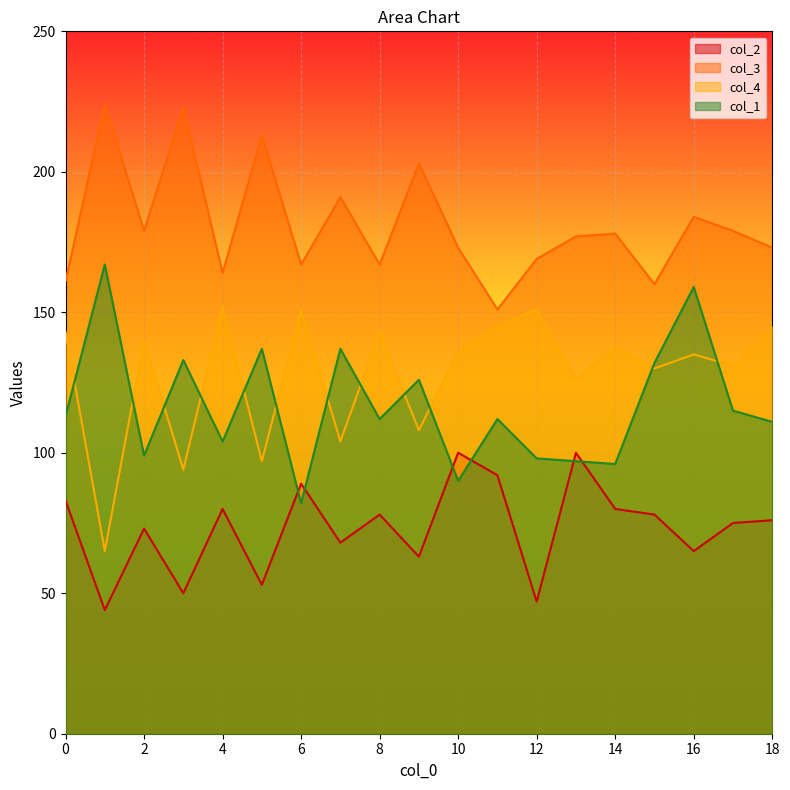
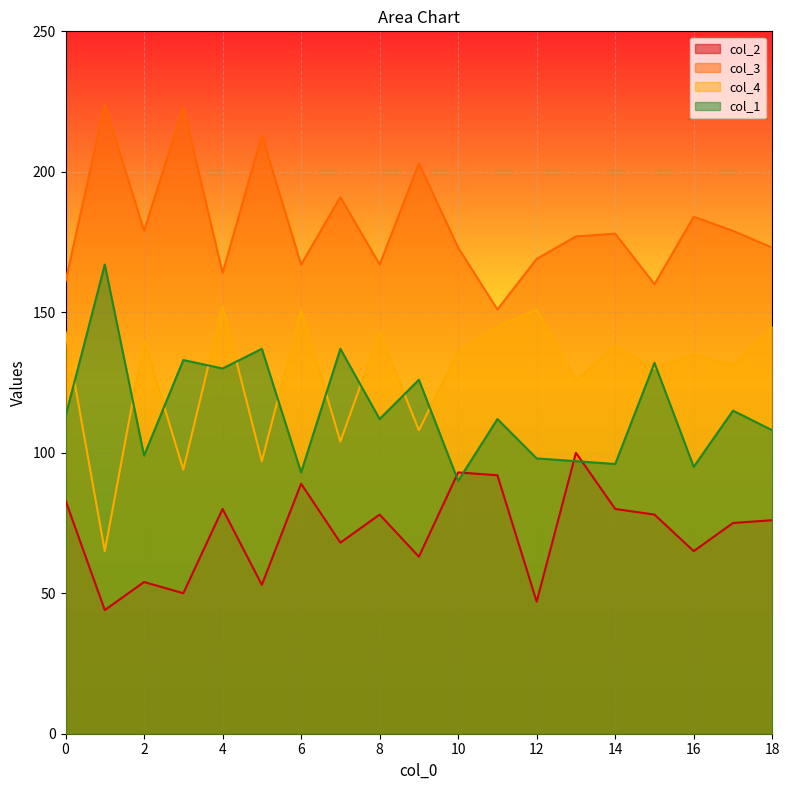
  {
    "col_2": {
      "0": 83,
-     "2": 73,
+     "2": 54,
      "4": 80,
      "6": 89,
      "8": 78,
-     "10": 100,
+     "10": 93,
      "12": 47,
      "14": 80,
      "16": 65,
      "18": 76
    },
    "col_1": {
      "0": 113,
      "2": 99,
-     "4": 104,
-     "6": 82,
+     "4": 130,
+     "6": 93,
      "8": 112,
      "10": 90,
      "12": 98,
      "14": 96,
-     "16": 159,
-     "18": 111
+     "16": 95,
+     "18": 108
    }
  }
